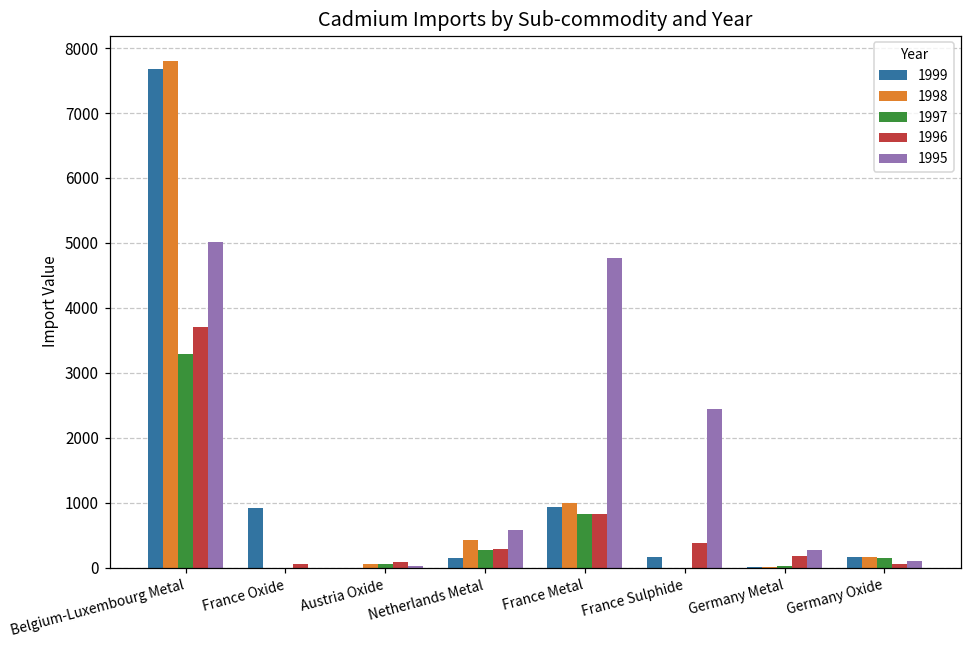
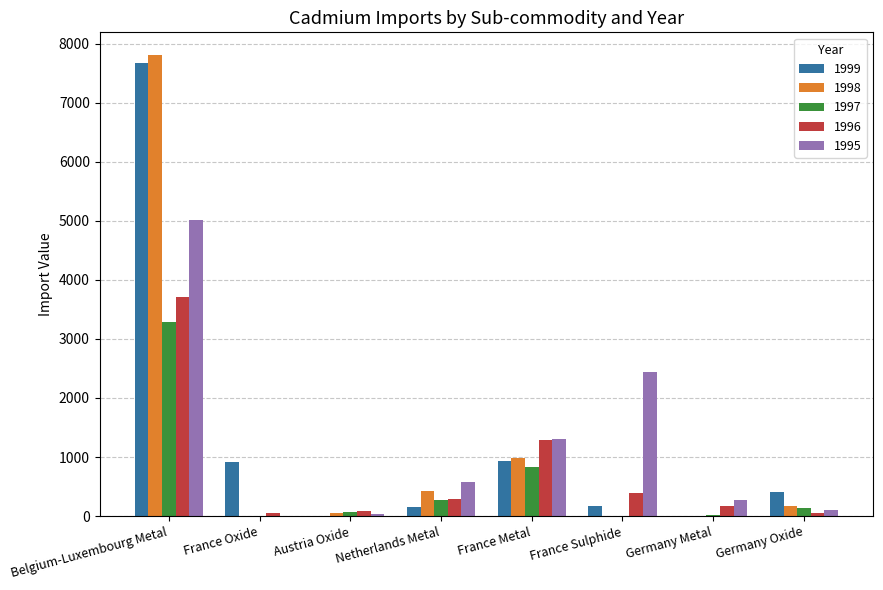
  {
    "1999": {
      "Belgium-Luxembourg Metal": 7700,
      "France Oxide": 900,
      "Austria Oxide": 0,
      "Netherlands Metal": 100,
      "France Metal": 900,
      "France Sulphide": 200,
-     "Germany Oxide": 200
+     "Germany Oxide": 400
    },
    "1998": {
      "Belgium-Luxembourg Metal": 7800,
      "France Oxide": 0,
      "Austria Oxide": 100,
      "Netherlands Metal": 400,
      "France Metal": 1000,
      "France Sulphide": 0,
      "Germany Oxide": 200
    },
    "1997": {
      "Belgium-Luxembourg Metal": 3300,
      "France Oxide": 0,
      "Austria Oxide": 100,
      "Netherlands Metal": 300,
      "France Metal": 800,
      "France Sulphide": 0,
      "Germany Oxide": 100
    },
    "1996": {
      "Belgium-Luxembourg Metal": 3700,
      "France Oxide": 100,
      "Austria Oxide": 100,
      "Netherlands Metal": 300,
-     "France Metal": 800,
+     "France Metal": 1300,
      "France Sulphide": 400,
      "Germany Metal": 200,
      "Germany Oxide": 100
    },
    "1995": {
      "Belgium-Luxembourg Metal": 5000,
      "France Oxide": 0,
      "Netherlands Metal": 600,
-     "France Metal": 4800,
+     "France Metal": 1300,
      "France Sulphide": 2400,
      "Germany Metal": 300,
      "Germany Oxide": 100
    }
  }
